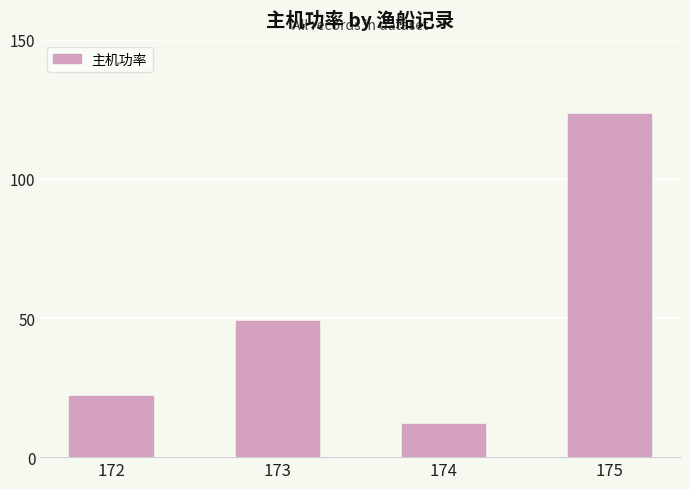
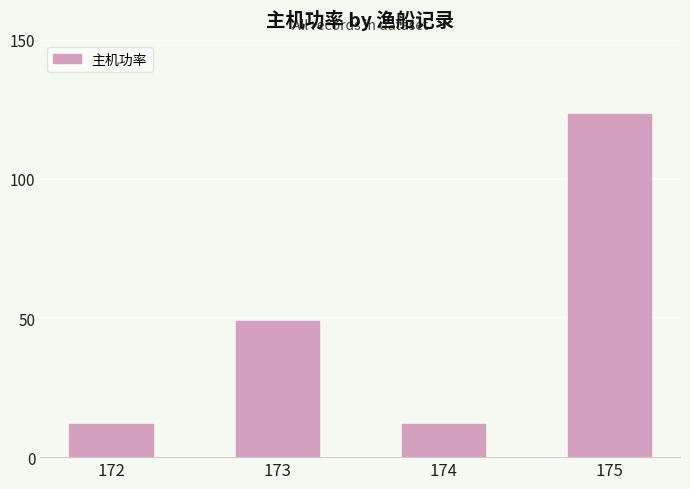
  {
-   "172": 22,
+   "172": 12,
    "173": 49,
    "174": 12,
    "175": 123
  }
